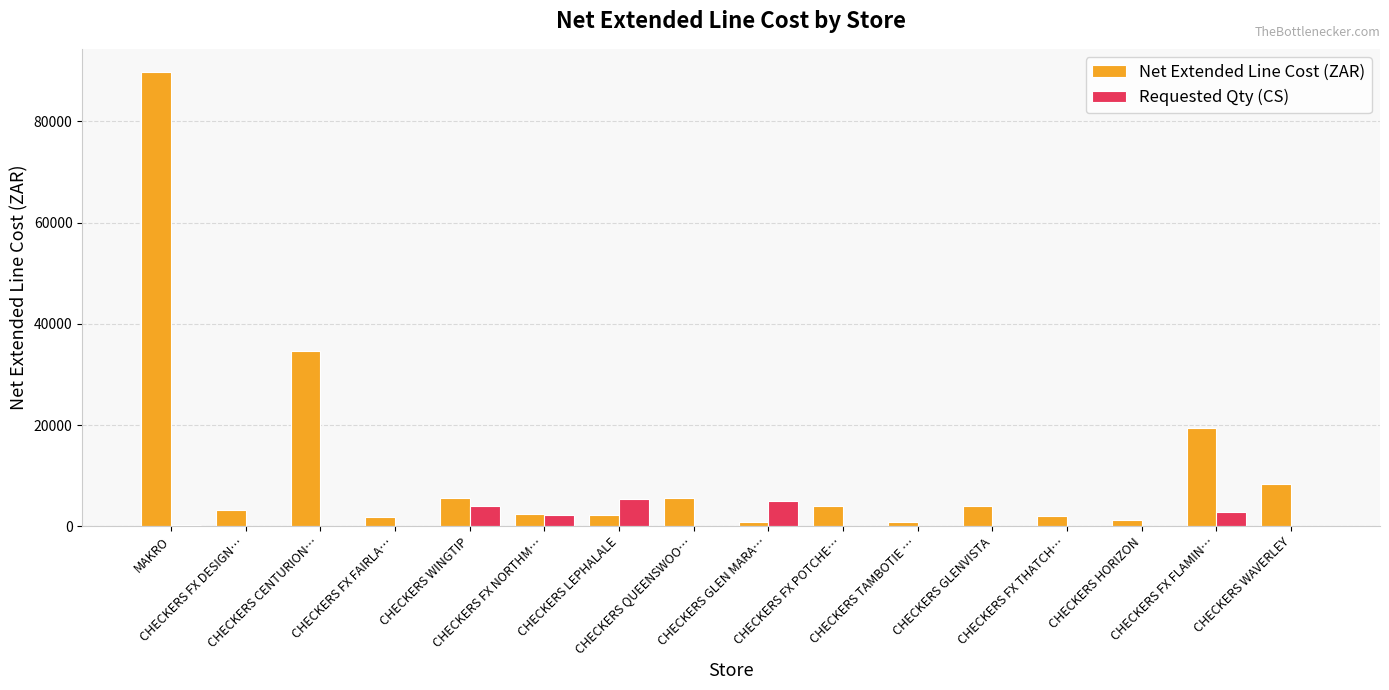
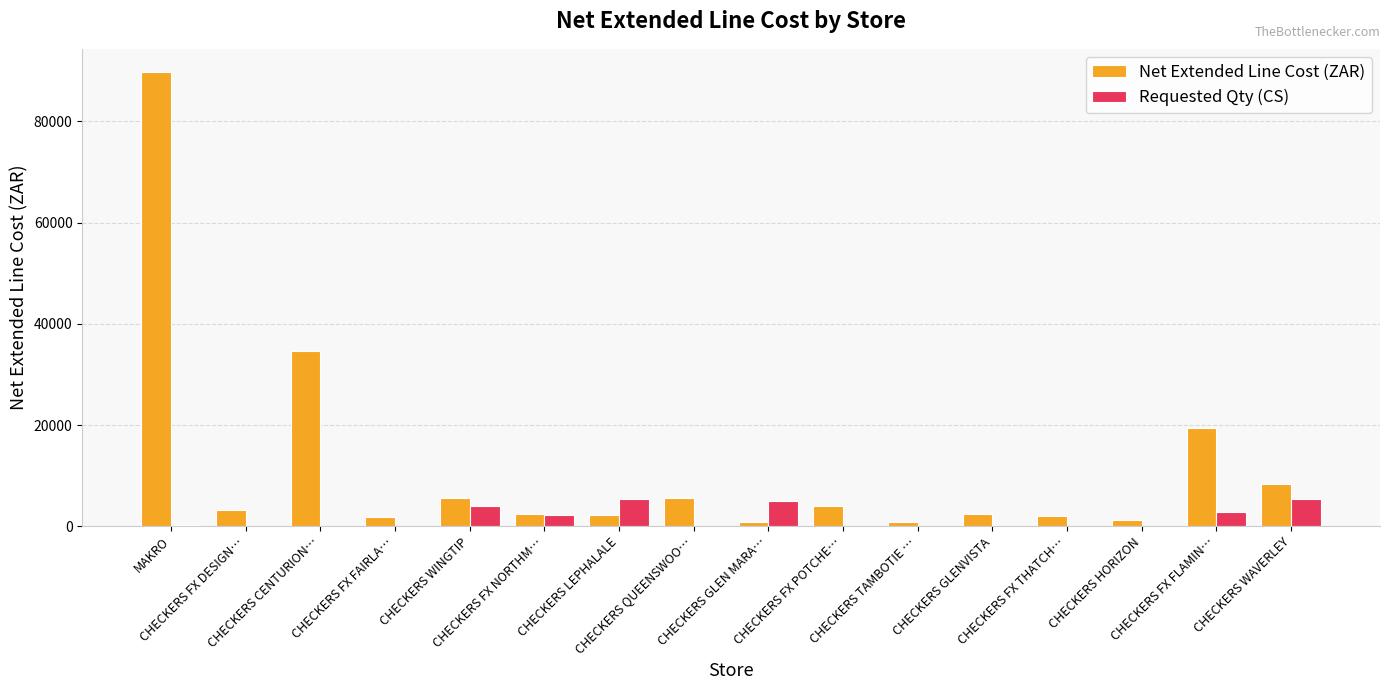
  {
    "Net Extended Line Cost (ZAR)": {
      "MAKRO": 90000,
      "CHECKERS FX DESIGN…": 3000,
      "CHECKERS CENTURION…": 35000,
      "CHECKERS FX FAIRLA…": 2000,
      "CHECKERS WINGTIP": 6000,
      "CHECKERS FX NORTHM…": 2000,
      "CHECKERS LEPHALALE": 2000,
      "CHECKERS QUEENSWOO…": 6000,
      "CHECKERS GLEN MARA…": 1000,
      "CHECKERS FX POTCHE…": 4000,
      "CHECKERS TAMBOTIE …": 1000,
-     "CHECKERS GLENVISTA": 4000,
+     "CHECKERS GLENVISTA": 2000,
      "CHECKERS FX THATCH…": 2000,
      "CHECKERS HORIZON": 1000,
      "CHECKERS FX FLAMIN…": 19000,
      "CHECKERS WAVERLEY": 8000
    },
    "Requested Qty (CS)": {
      "CHECKERS WINGTIP": 4000,
      "CHECKERS FX NORTHM…": 2000,
      "CHECKERS LEPHALALE": 5000,
      "CHECKERS GLEN MARA…": 5000,
      "CHECKERS FX FLAMIN…": 3000,
-     "CHECKERS WAVERLEY": 0
+     "CHECKERS WAVERLEY": 5000
    }
  }
